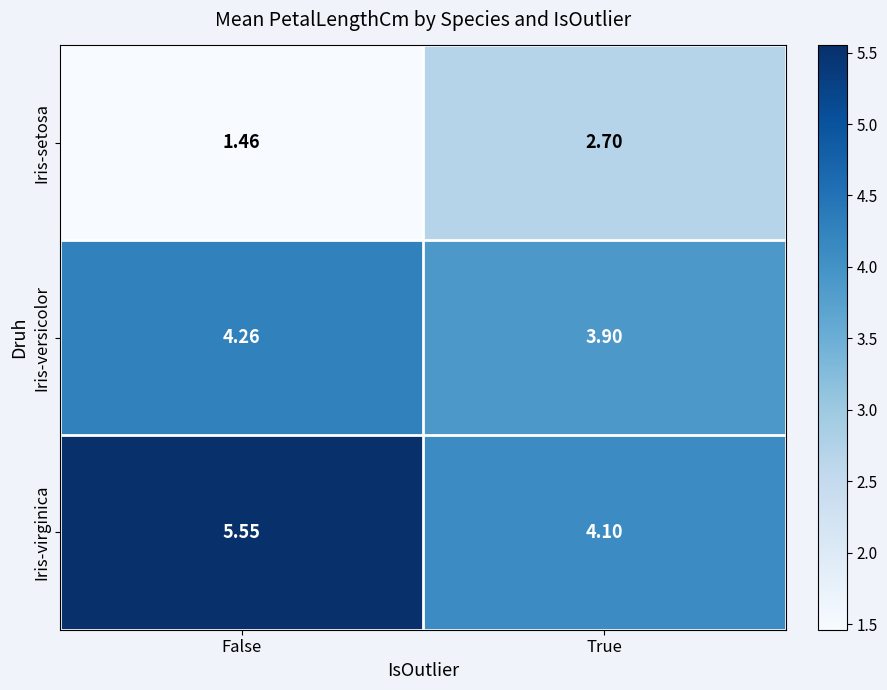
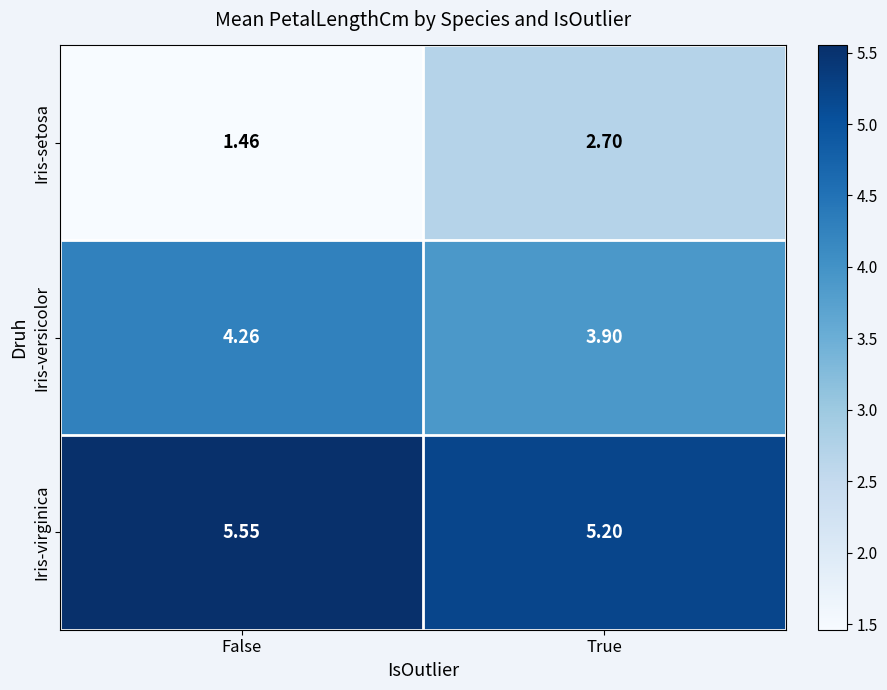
  {
    "Iris-setosa": {
      "False": 1.46,
      "True": 2.70
    },
    "Iris-versicolor": {
      "False": 4.26,
      "True": 3.90
    },
    "Iris-virginica": {
      "False": 5.55,
-     "True": 4.10
+     "True": 5.20
    }
  }
